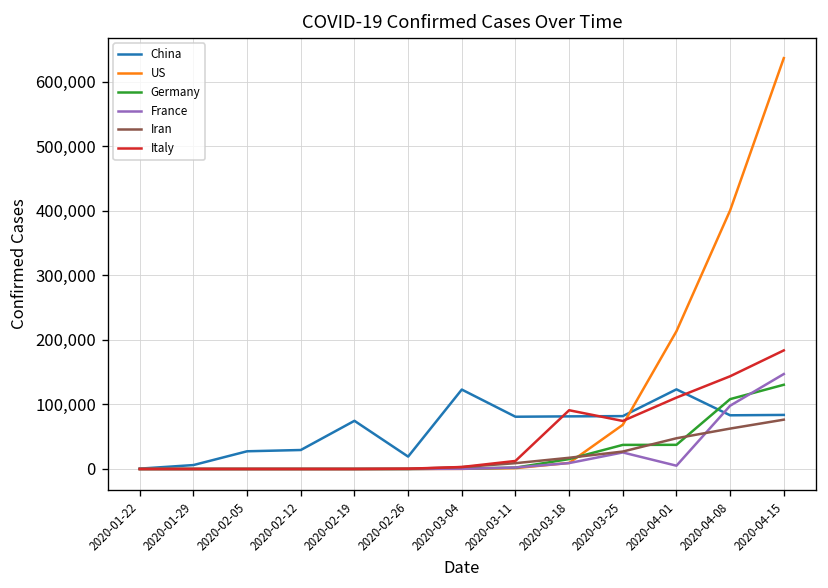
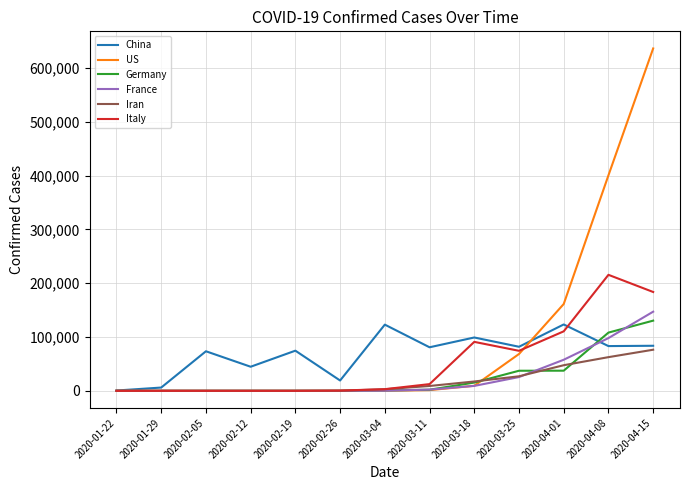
  {
    "China": {
      "2020-01-29": "10,000",
-     "2020-02-05": "30,000",
-     "2020-02-12": "30,000",
+     "2020-02-05": "70,000",
+     "2020-02-12": "40,000",
      "2020-02-19": "70,000",
      "2020-02-26": "20,000",
      "2020-03-04": "120,000",
      "2020-03-11": "80,000",
-     "2020-03-18": "80,000",
+     "2020-03-18": "100,000",
      "2020-03-25": "80,000",
      "2020-04-01": "120,000",
      "2020-04-08": "80,000",
      "2020-04-15": "80,000"
    },
    "US": {
      "2020-03-25": "70,000",
-     "2020-04-01": "210,000",
+     "2020-04-01": "160,000",
      "2020-04-08": "400,000",
      "2020-04-15": "640,000"
    },
    "Germany": {
      "2020-03-25": "40,000",
      "2020-04-01": "40,000",
      "2020-04-08": "110,000",
      "2020-04-15": "130,000"
    },
    "France": {
-     "2020-04-01": "10,000",
+     "2020-04-01": "60,000",
      "2020-04-08": "100,000",
      "2020-04-15": "150,000"
    },
    "Iran": {
      "2020-04-01": "50,000",
      "2020-04-08": "60,000",
      "2020-04-15": "80,000"
    },
    "Italy": {
      "2020-03-18": "90,000",
      "2020-03-25": "70,000",
      "2020-04-01": "110,000",
-     "2020-04-08": "140,000",
+     "2020-04-08": "220,000",
      "2020-04-15": "180,000"
    }
  }
